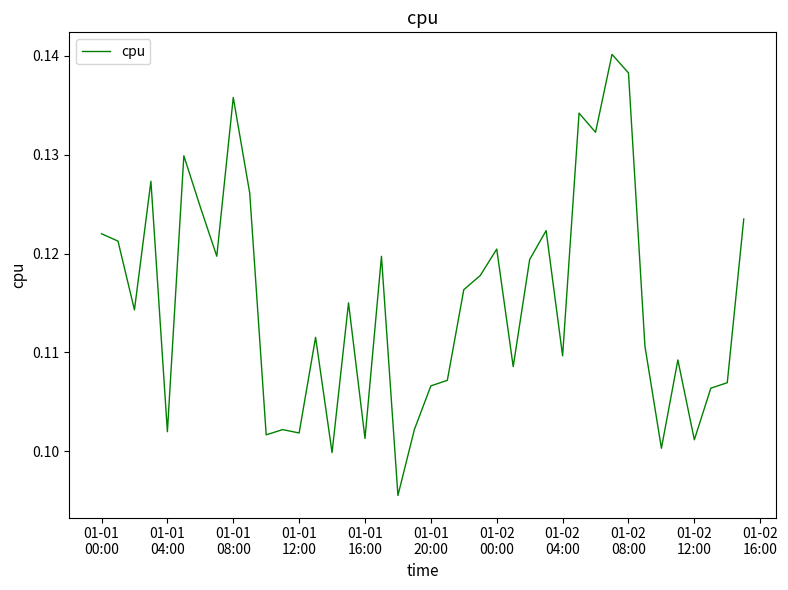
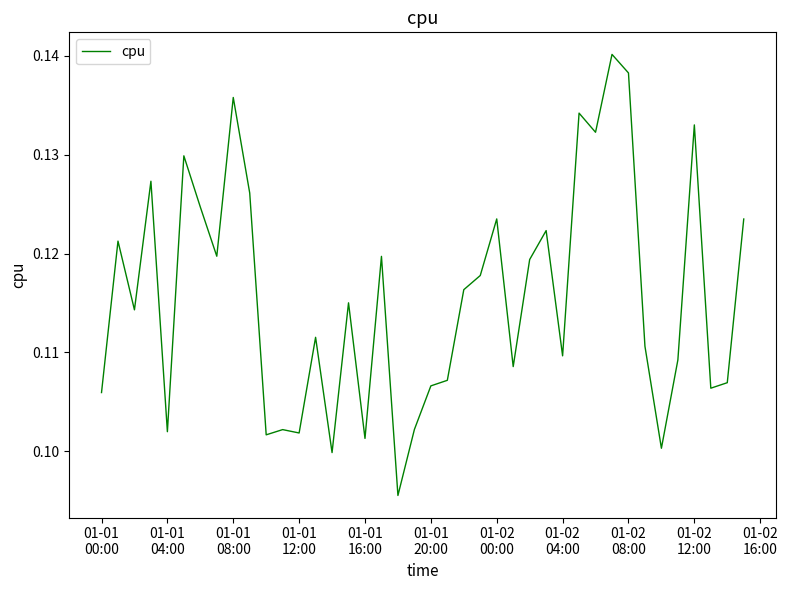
  {
-   "01-01 00:00": 0.122,
+   "01-01 00:00": 0.106,
    "01-01 04:00": 0.102,
    "01-01 08:00": 0.136,
    "01-01 12:00": 0.102,
    "01-01 16:00": 0.101,
    "01-01 20:00": 0.107,
-   "01-02 00:00": 0.120,
+   "01-02 00:00": 0.124,
    "01-02 04:00": 0.110,
    "01-02 08:00": 0.138,
-   "01-02 12:00": 0.101
+   "01-02 12:00": 0.133
  }
